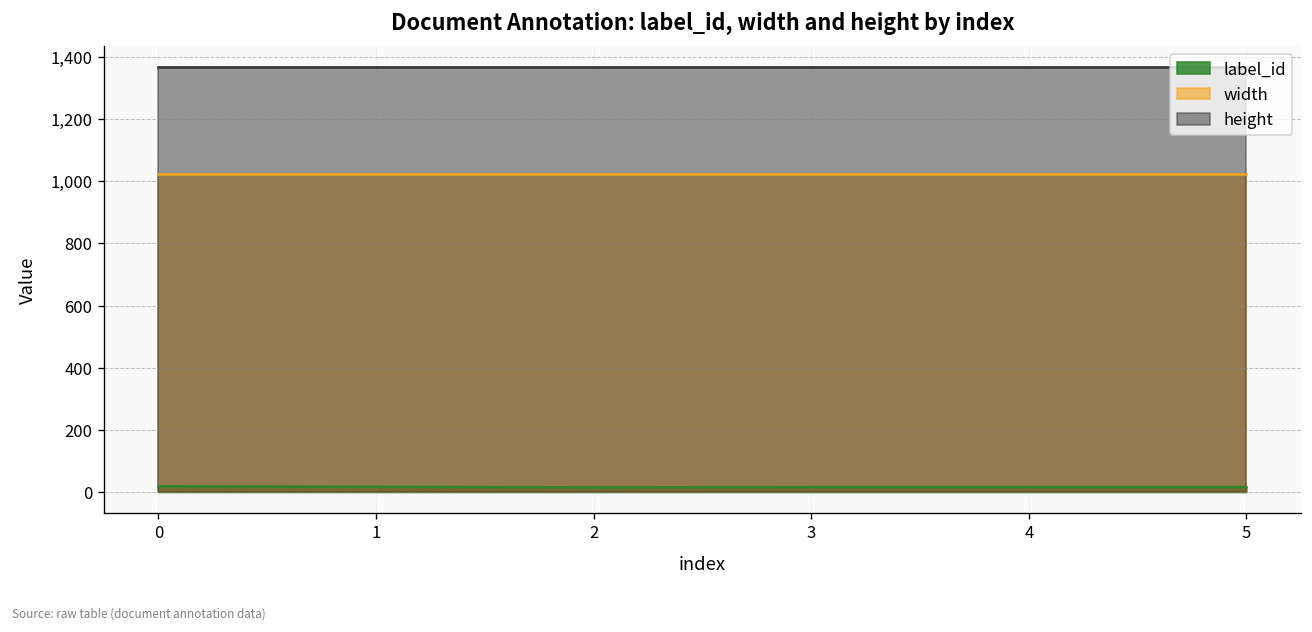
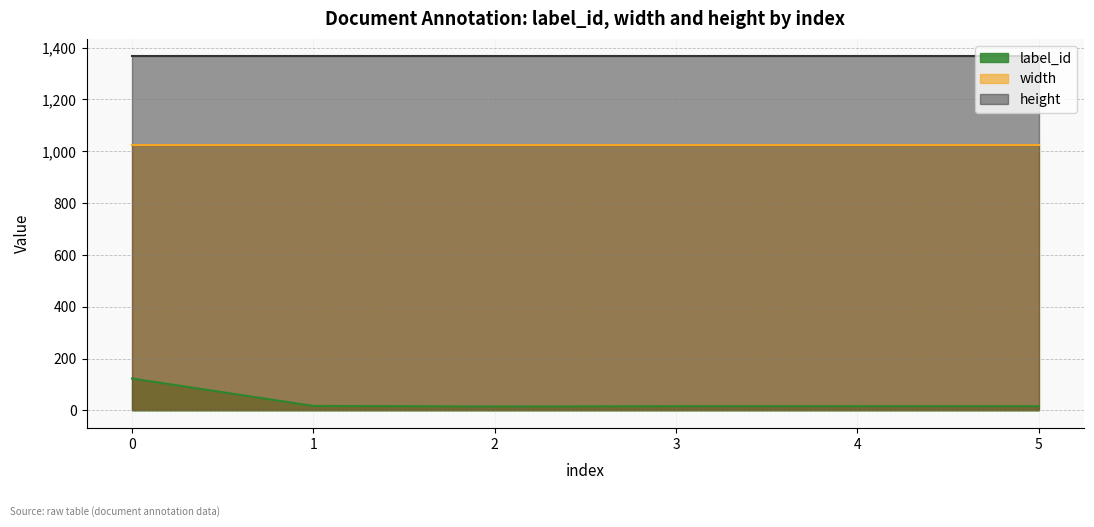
  {
    "label_id": {
-     "0": "20",
+     "0": "120",
      "1": "20",
      "2": "20",
      "3": "20",
      "4": "20",
      "5": "20"
    },
    "width": {
      "0": "1,020",
      "1": "1,020",
      "2": "1,020",
      "3": "1,020",
      "4": "1,020",
      "5": "1,020"
    },
    "height": {
      "0": "1,370",
      "1": "1,370",
      "2": "1,370",
      "3": "1,370",
      "4": "1,370"
    }
  }
